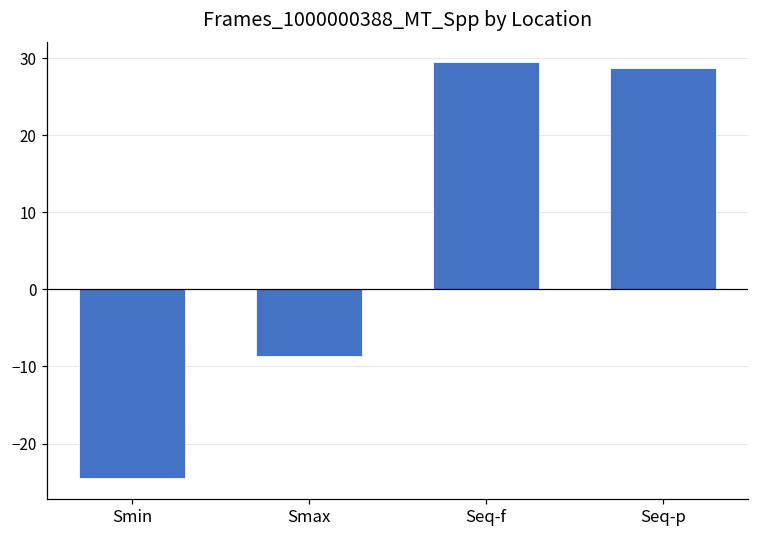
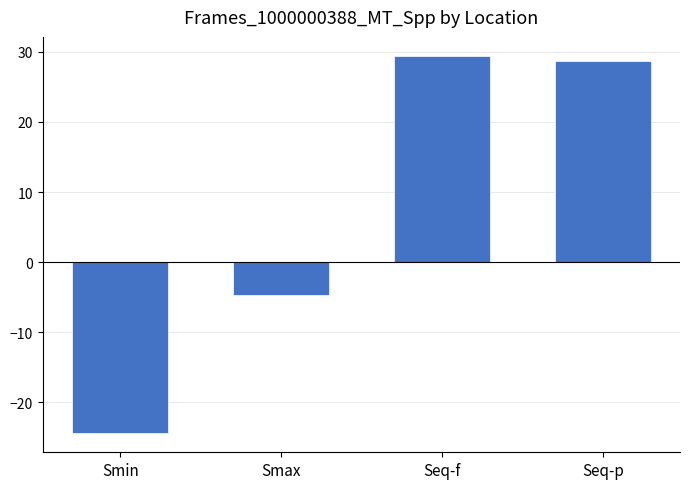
  {
    "Smin": -24,
-   "Smax": -9,
+   "Smax": -5,
    "Seq-f": 29,
    "Seq-p": 29
  }
